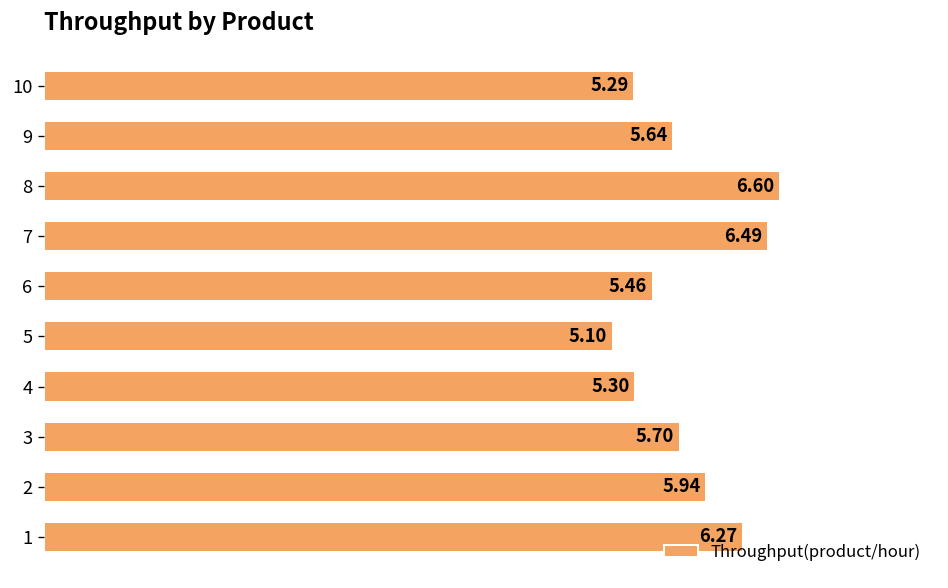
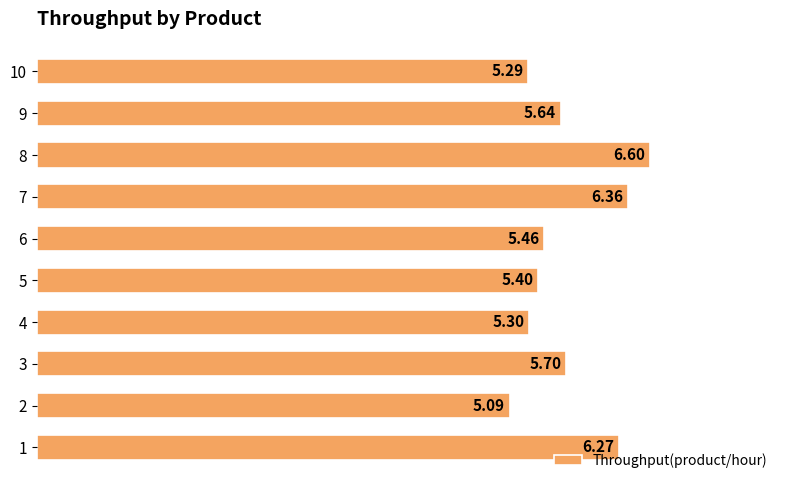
  {
    "10": 5.29,
    "9": 5.64,
    "8": 6.60,
-   "7": 6.49,
+   "7": 6.36,
    "6": 5.46,
-   "5": 5.10,
+   "5": 5.40,
    "4": 5.30,
    "3": 5.70,
-   "2": 5.94,
+   "2": 5.09,
    "1": 6.27
  }
